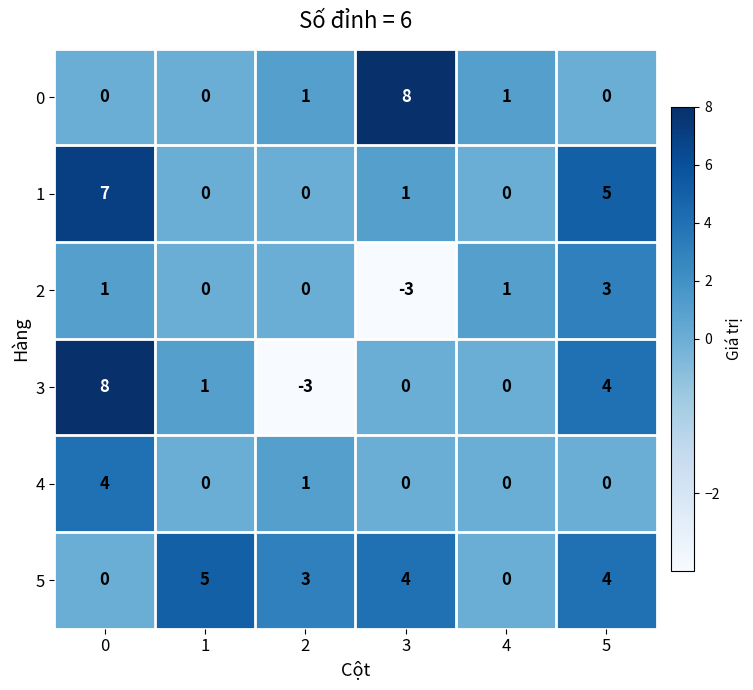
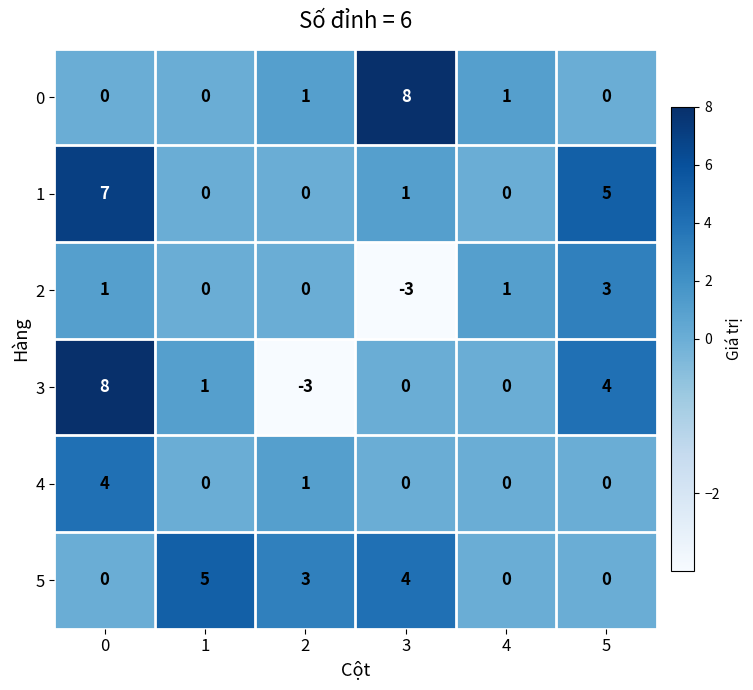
  {
    "0": {
      "0": 0,
      "1": 0,
      "2": 1,
      "3": 8,
      "4": 1,
      "5": 0
    },
    "1": {
      "0": 7,
      "1": 0,
      "2": 0,
      "3": 1,
      "4": 0,
      "5": 5
    },
    "2": {
      "0": 1,
      "1": 0,
      "2": 0,
      "3": -3,
      "4": 1,
      "5": 3
    },
    "3": {
      "0": 8,
      "1": 1,
      "2": -3,
      "3": 0,
      "4": 0,
      "5": 4
    },
    "4": {
      "0": 4,
      "1": 0,
      "2": 1,
      "3": 0,
      "4": 0,
      "5": 0
    },
    "5": {
      "0": 0,
      "1": 5,
      "2": 3,
      "3": 4,
      "4": 0,
-     "5": 4
+     "5": 0
    }
  }
